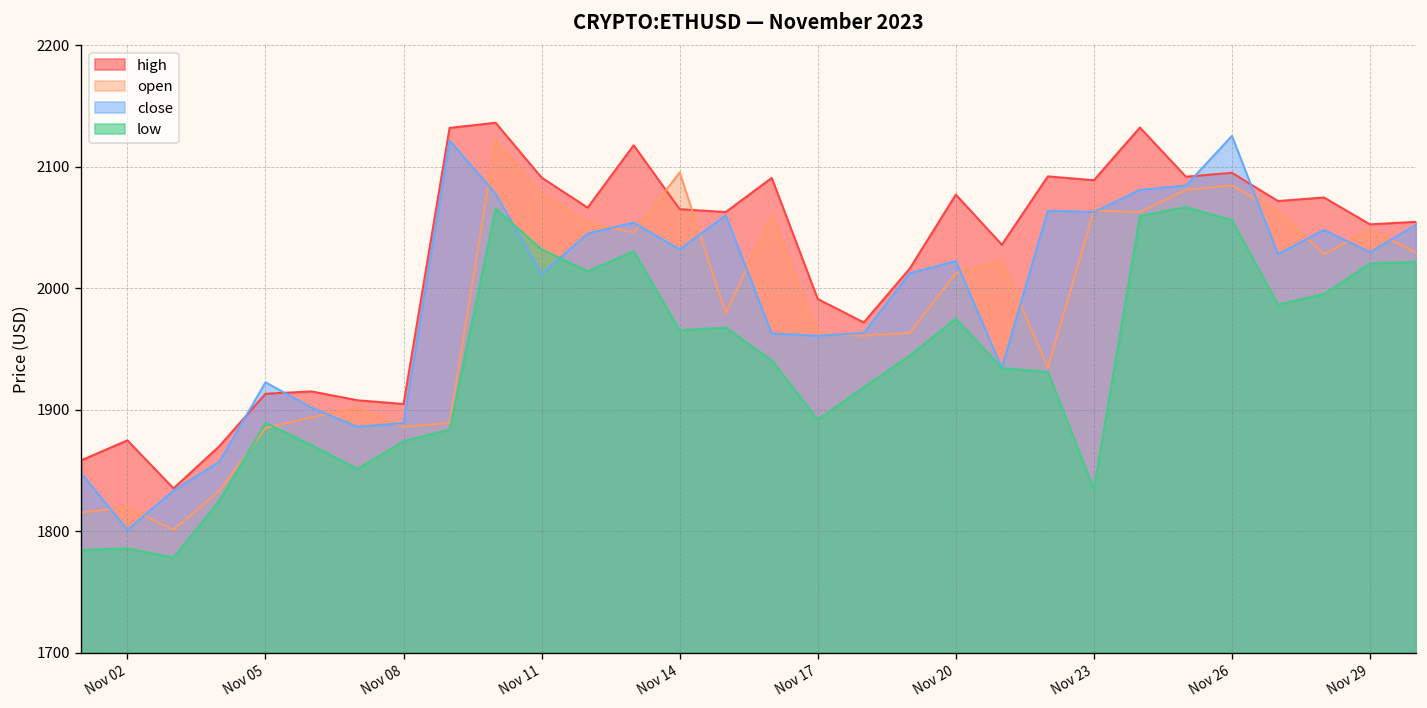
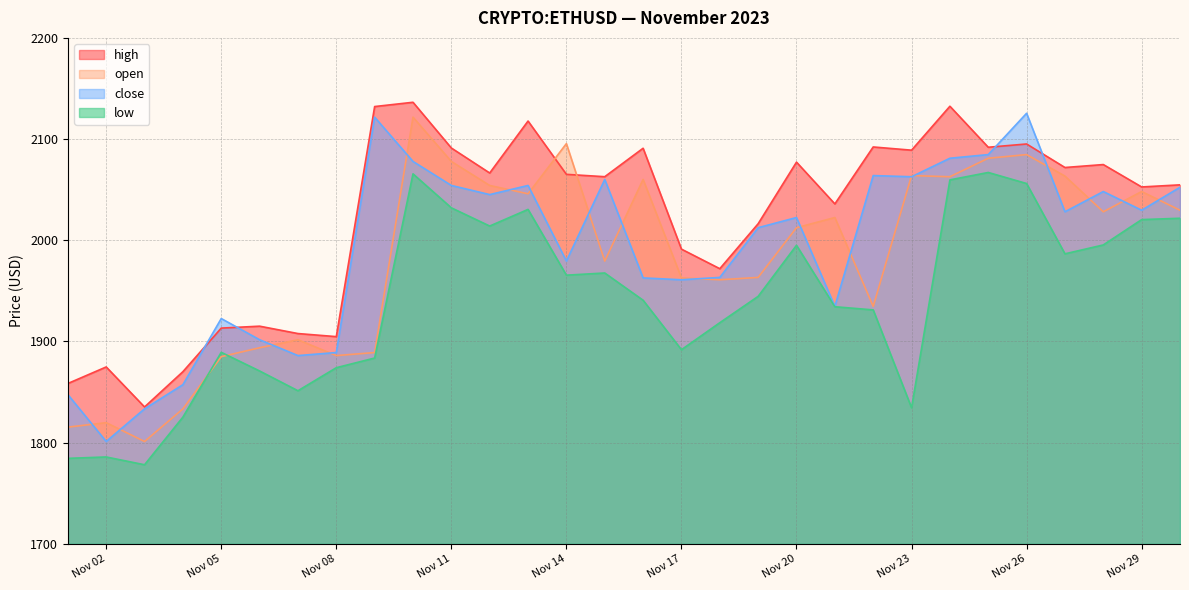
  {
    "high": {
      "Nov 02": 1875,
      "Nov 05": 1913,
      "Nov 08": 1905,
      "Nov 11": 2091,
      "Nov 14": 2065,
      "Nov 17": 1991,
      "Nov 20": 2077,
      "Nov 23": 2089,
      "Nov 26": 2095,
      "Nov 29": 2053
    },
    "open": {
      "Nov 02": 1820,
      "Nov 05": 1885,
      "Nov 08": 1886,
      "Nov 11": 2078,
      "Nov 14": 2096,
      "Nov 20": 2012,
      "Nov 26": 2085,
      "Nov 29": 2048
    },
    "close": {
      "Nov 02": 1801,
      "Nov 05": 1923,
      "Nov 08": 1889,
-     "Nov 11": 2012,
-     "Nov 14": 2032,
+     "Nov 11": 2054,
+     "Nov 14": 1980,
      "Nov 20": 2022,
      "Nov 26": 2126,
      "Nov 29": 2030
    },
    "low": {
      "Nov 02": 1786,
      "Nov 05": 1889,
      "Nov 08": 1874,
      "Nov 11": 2032,
      "Nov 14": 1966,
      "Nov 17": 1892,
-     "Nov 20": 1975,
+     "Nov 20": 1995,
      "Nov 23": 1834,
      "Nov 26": 2056,
      "Nov 29": 2020
    }
  }
